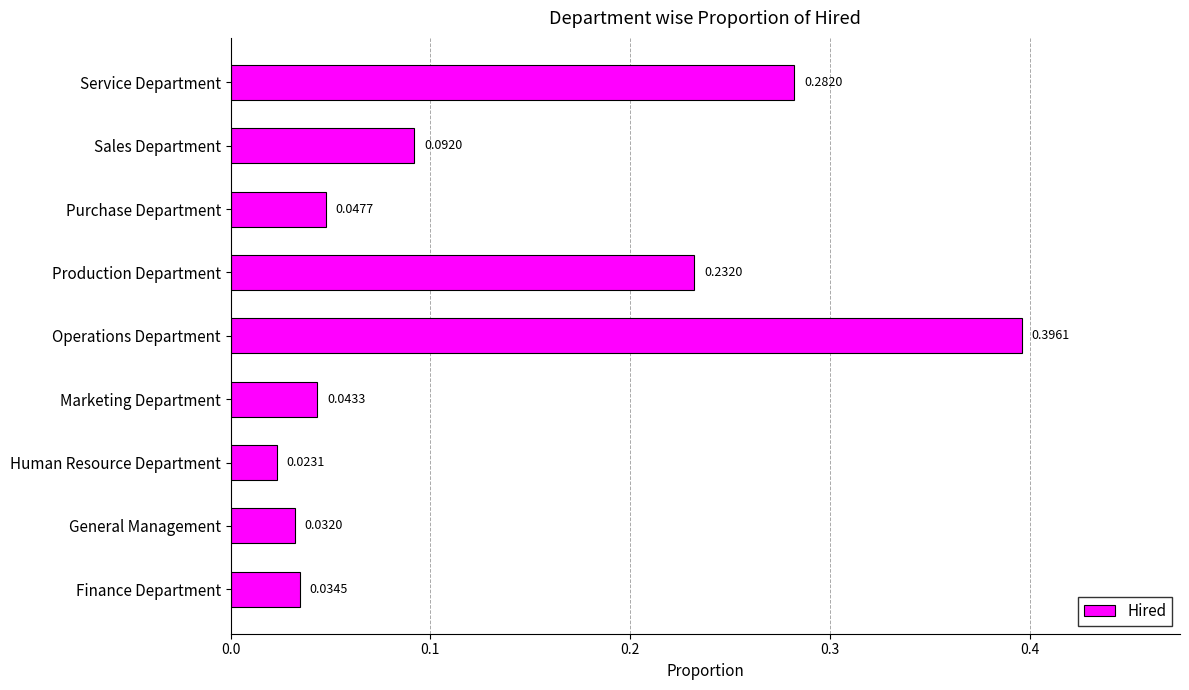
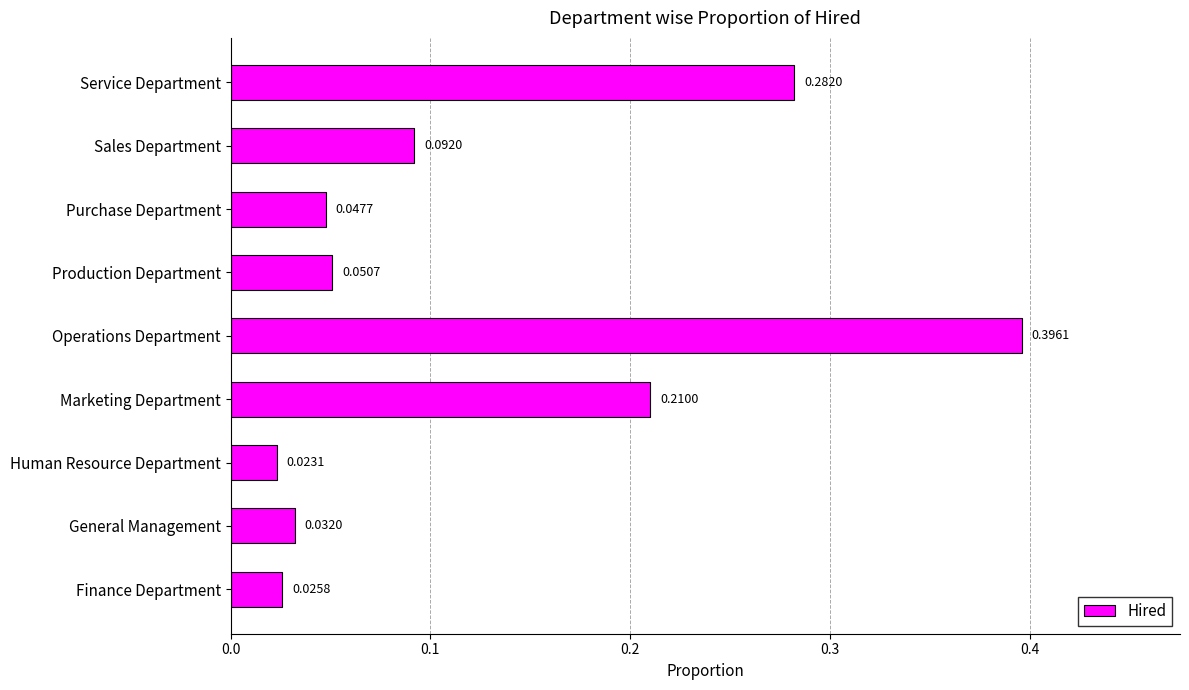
  {
    "Service Department": 0.2820,
    "Sales Department": 0.0920,
    "Purchase Department": 0.0477,
-   "Production Department": 0.2320,
+   "Production Department": 0.0507,
    "Operations Department": 0.3961,
-   "Marketing Department": 0.0433,
+   "Marketing Department": 0.2100,
    "Human Resource Department": 0.0231,
    "General Management": 0.0320,
-   "Finance Department": 0.0345
+   "Finance Department": 0.0258
  }
